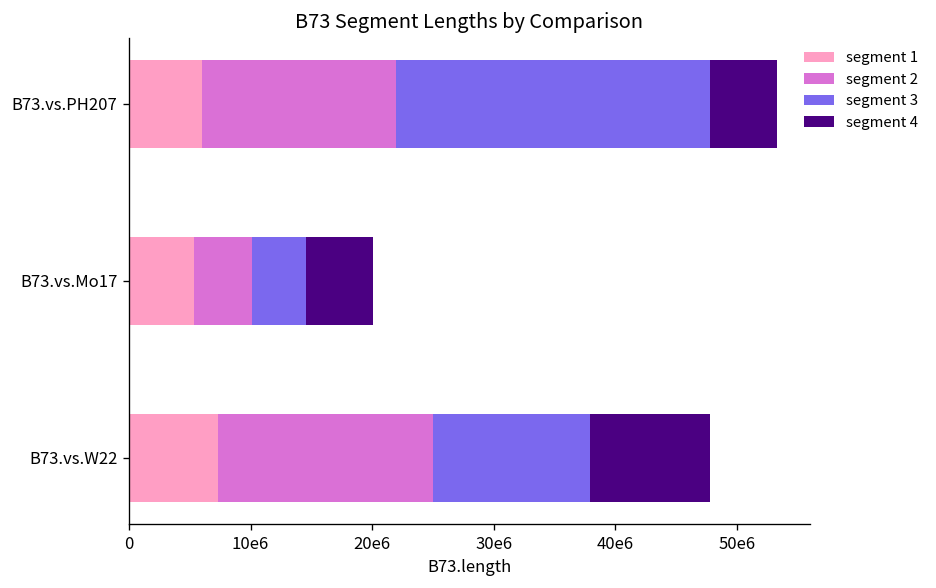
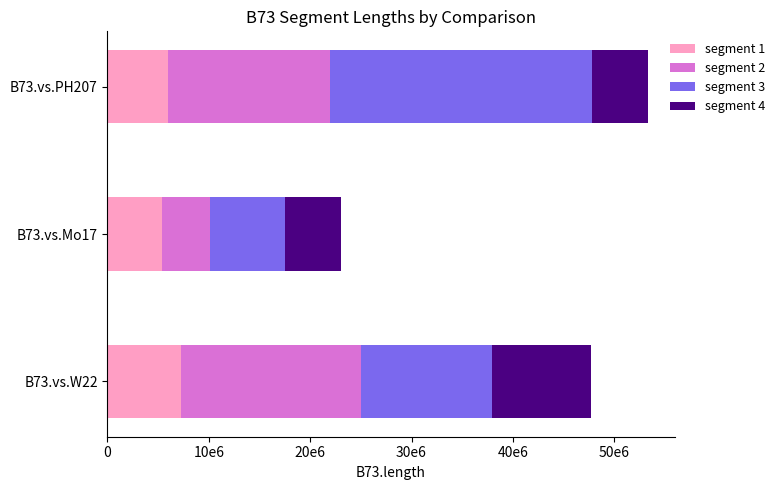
  {
    "segment 1": {
      "B73.vs.PH207": 6000000,
      "B73.vs.Mo17": 5400000,
      "B73.vs.W22": 7300000
    },
    "segment 2": {
      "B73.vs.PH207": 16000000,
      "B73.vs.Mo17": 4800000,
      "B73.vs.W22": 17700000
    },
    "segment 3": {
      "B73.vs.PH207": 25900000,
-     "B73.vs.Mo17": 4400000,
+     "B73.vs.Mo17": 7400000,
      "B73.vs.W22": 12900000
    },
    "segment 4": {
      "B73.vs.PH207": 5500000,
      "B73.vs.Mo17": 5500000,
      "B73.vs.W22": 9900000
    }
  }
